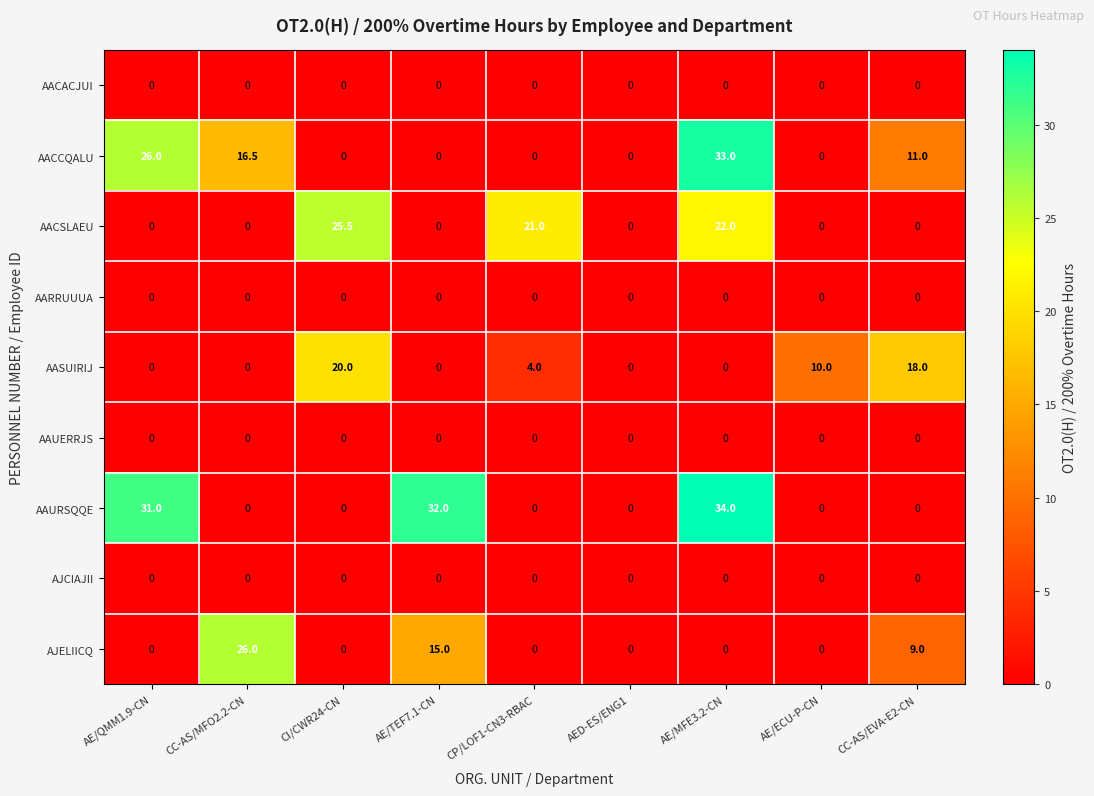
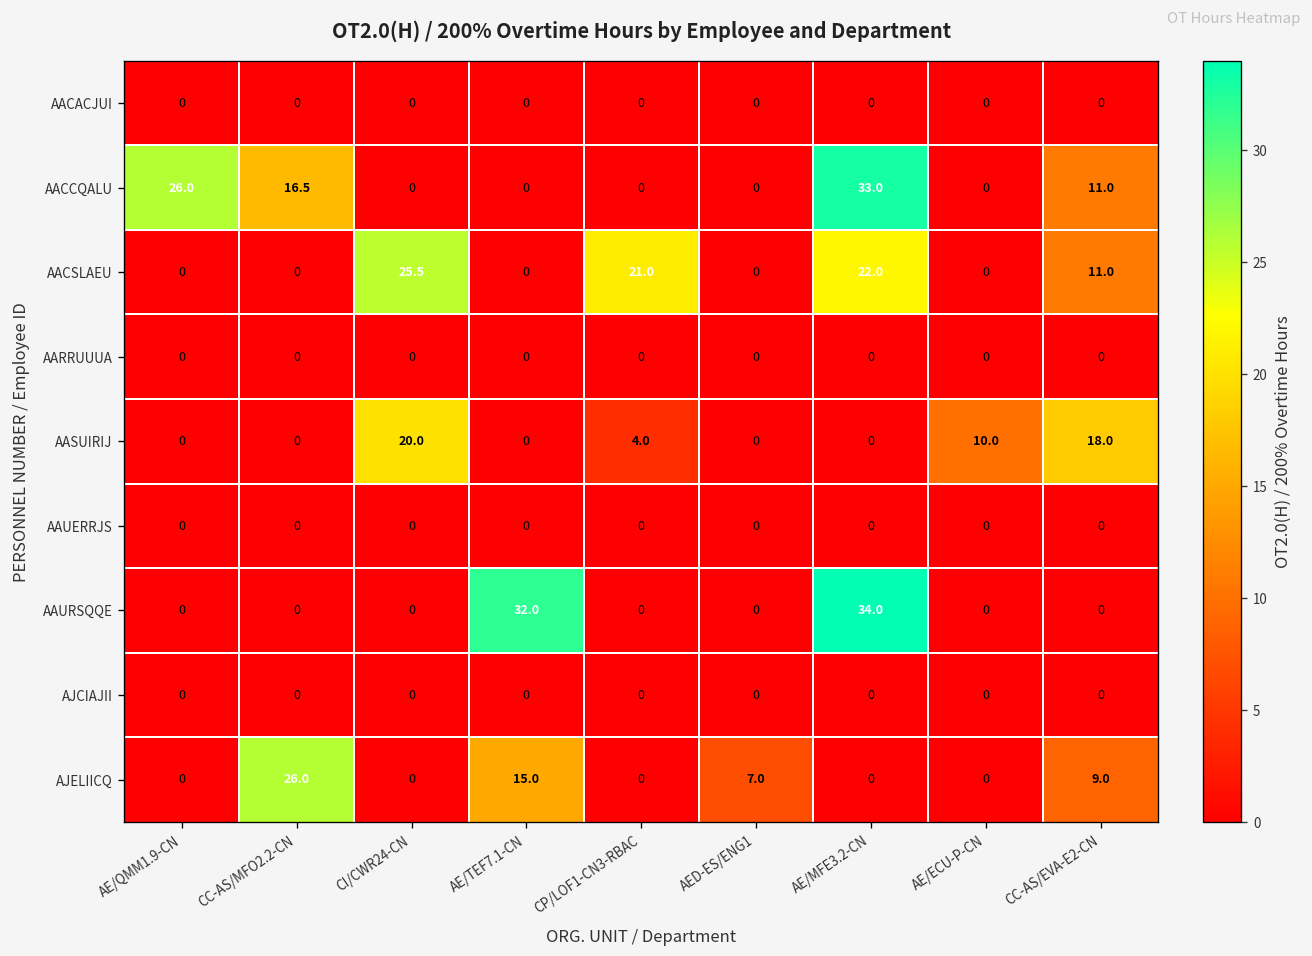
  {
    "AACACJUI": {
      "AE/QMM1.9-CN": 0,
      "CC-AS/MFO2.2-CN": 0,
      "CI/CWR24-CN": 0,
      "AE/TEF7.1-CN": 0,
      "CP/LOF1-CN3-RBAC": 0,
      "AED-ES/ENG1": 0,
      "AE/MFE3.2-CN": 0,
      "AE/ECU-P-CN": 0,
      "CC-AS/EVA-E2-CN": 0
    },
    "AACCQALU": {
      "AE/QMM1.9-CN": 26.0,
      "CC-AS/MFO2.2-CN": 16.5,
      "CI/CWR24-CN": 0,
      "AE/TEF7.1-CN": 0,
      "CP/LOF1-CN3-RBAC": 0,
      "AED-ES/ENG1": 0,
      "AE/MFE3.2-CN": 33.0,
      "AE/ECU-P-CN": 0,
      "CC-AS/EVA-E2-CN": 11.0
    },
    "AACSLAEU": {
      "AE/QMM1.9-CN": 0,
      "CC-AS/MFO2.2-CN": 0,
      "CI/CWR24-CN": 25.5,
      "AE/TEF7.1-CN": 0,
      "CP/LOF1-CN3-RBAC": 21.0,
      "AED-ES/ENG1": 0,
      "AE/MFE3.2-CN": 22.0,
      "AE/ECU-P-CN": 0,
-     "CC-AS/EVA-E2-CN": 0
+     "CC-AS/EVA-E2-CN": 11.0
    },
    "AARRUUUA": {
      "AE/QMM1.9-CN": 0,
      "CC-AS/MFO2.2-CN": 0,
      "CI/CWR24-CN": 0,
      "AE/TEF7.1-CN": 0,
      "CP/LOF1-CN3-RBAC": 0,
      "AED-ES/ENG1": 0,
      "AE/MFE3.2-CN": 0,
      "AE/ECU-P-CN": 0,
      "CC-AS/EVA-E2-CN": 0
    },
    "AASUIRIJ": {
      "AE/QMM1.9-CN": 0,
      "CC-AS/MFO2.2-CN": 0,
      "CI/CWR24-CN": 20.0,
      "AE/TEF7.1-CN": 0,
      "CP/LOF1-CN3-RBAC": 4.0,
      "AED-ES/ENG1": 0,
      "AE/MFE3.2-CN": 0,
      "AE/ECU-P-CN": 10.0,
      "CC-AS/EVA-E2-CN": 18.0
    },
    "AAUERRJS": {
      "AE/QMM1.9-CN": 0,
      "CC-AS/MFO2.2-CN": 0,
      "CI/CWR24-CN": 0,
      "AE/TEF7.1-CN": 0,
      "CP/LOF1-CN3-RBAC": 0,
      "AED-ES/ENG1": 0,
      "AE/MFE3.2-CN": 0,
      "AE/ECU-P-CN": 0,
      "CC-AS/EVA-E2-CN": 0
    },
    "AAURSQQE": {
-     "AE/QMM1.9-CN": 31.0,
+     "AE/QMM1.9-CN": 0,
      "CC-AS/MFO2.2-CN": 0,
      "CI/CWR24-CN": 0,
      "AE/TEF7.1-CN": 32.0,
      "CP/LOF1-CN3-RBAC": 0,
      "AED-ES/ENG1": 0,
      "AE/MFE3.2-CN": 34.0,
      "AE/ECU-P-CN": 0,
      "CC-AS/EVA-E2-CN": 0
    },
    "AJCIAJII": {
      "AE/QMM1.9-CN": 0,
      "CC-AS/MFO2.2-CN": 0,
      "CI/CWR24-CN": 0,
      "AE/TEF7.1-CN": 0,
      "CP/LOF1-CN3-RBAC": 0,
      "AED-ES/ENG1": 0,
      "AE/MFE3.2-CN": 0,
      "AE/ECU-P-CN": 0,
      "CC-AS/EVA-E2-CN": 0
    },
    "AJELIICQ": {
      "AE/QMM1.9-CN": 0,
      "CC-AS/MFO2.2-CN": 26.0,
      "CI/CWR24-CN": 0,
      "AE/TEF7.1-CN": 15.0,
      "CP/LOF1-CN3-RBAC": 0,
-     "AED-ES/ENG1": 0,
+     "AED-ES/ENG1": 7.0,
      "AE/MFE3.2-CN": 0,
      "AE/ECU-P-CN": 0,
      "CC-AS/EVA-E2-CN": 9.0
    }
  }
